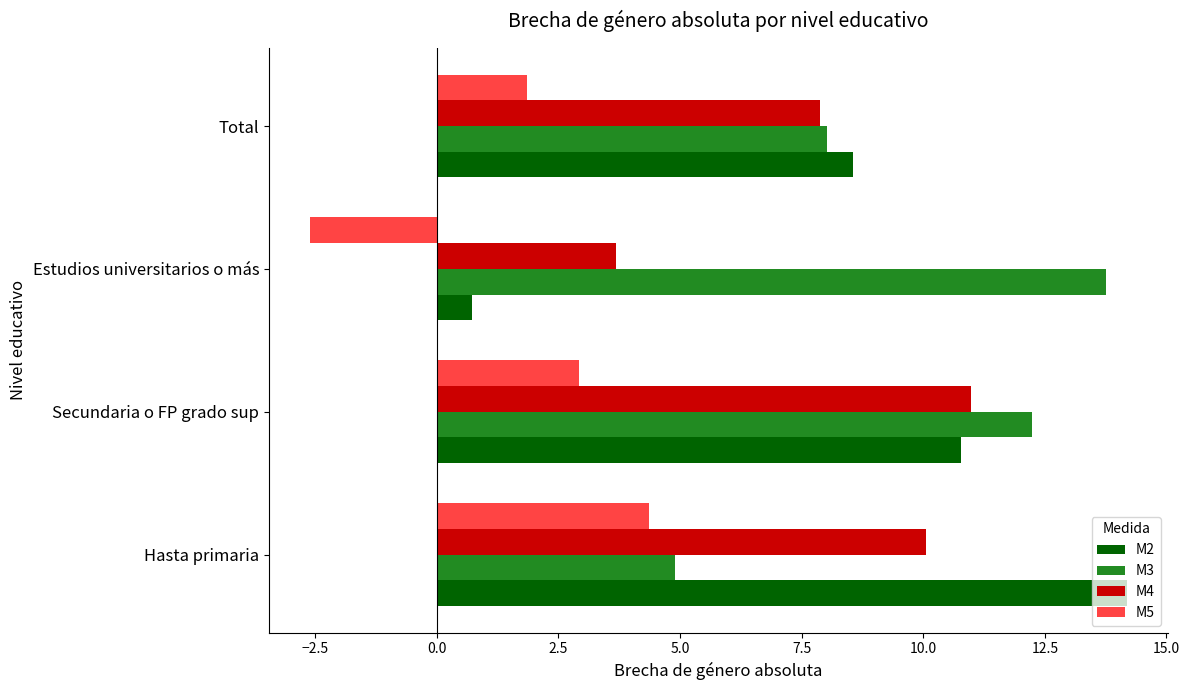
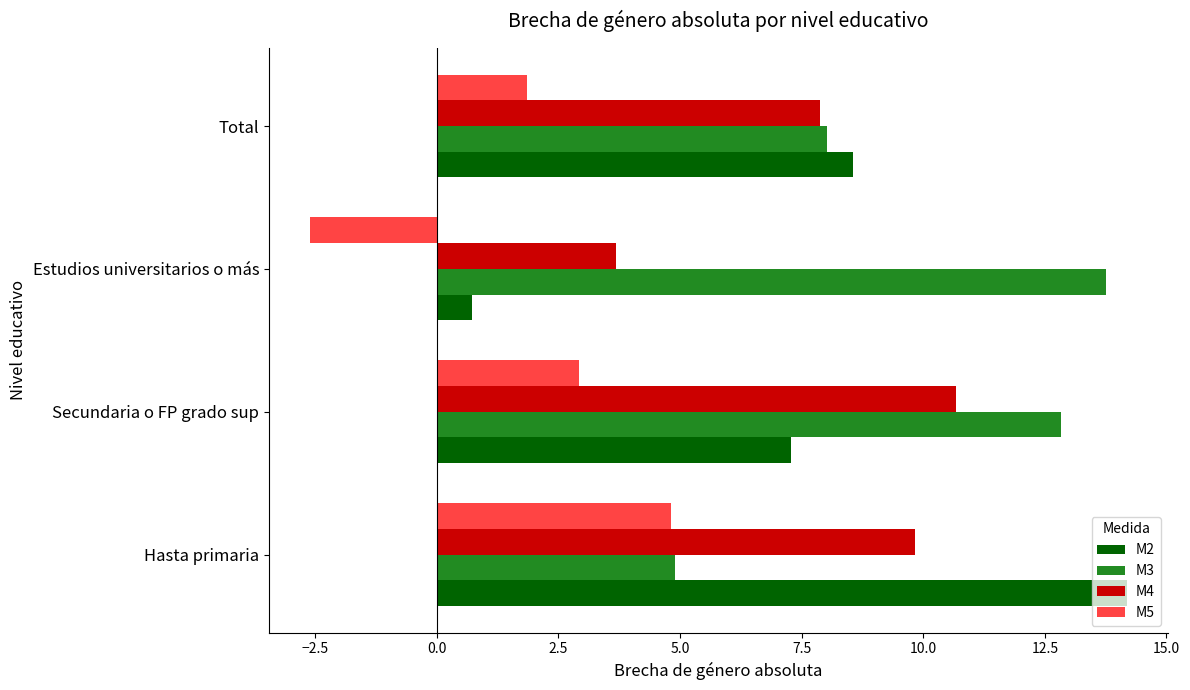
  {
    "M2": {
      "Total": 8.6,
      "Estudios universitarios o más": 0.7,
-     "Secundaria o FP grado sup": 10.8
+     "Secundaria o FP grado sup": 7.3
    },
    "M3": {
      "Total": 8.0,
      "Estudios universitarios o más": 13.8,
-     "Secundaria o FP grado sup": 12.2,
+     "Secundaria o FP grado sup": 12.8,
      "Hasta primaria": 4.9
    },
    "M4": {
      "Total": 7.9,
      "Estudios universitarios o más": 3.7,
-     "Secundaria o FP grado sup": 11.0,
-     "Hasta primaria": 10.1
+     "Secundaria o FP grado sup": 10.7,
+     "Hasta primaria": 9.8
    },
    "M5": {
      "Total": 1.9,
      "Estudios universitarios o más": -2.6,
      "Secundaria o FP grado sup": 2.9,
-     "Hasta primaria": 4.4
+     "Hasta primaria": 4.8
    }
  }
